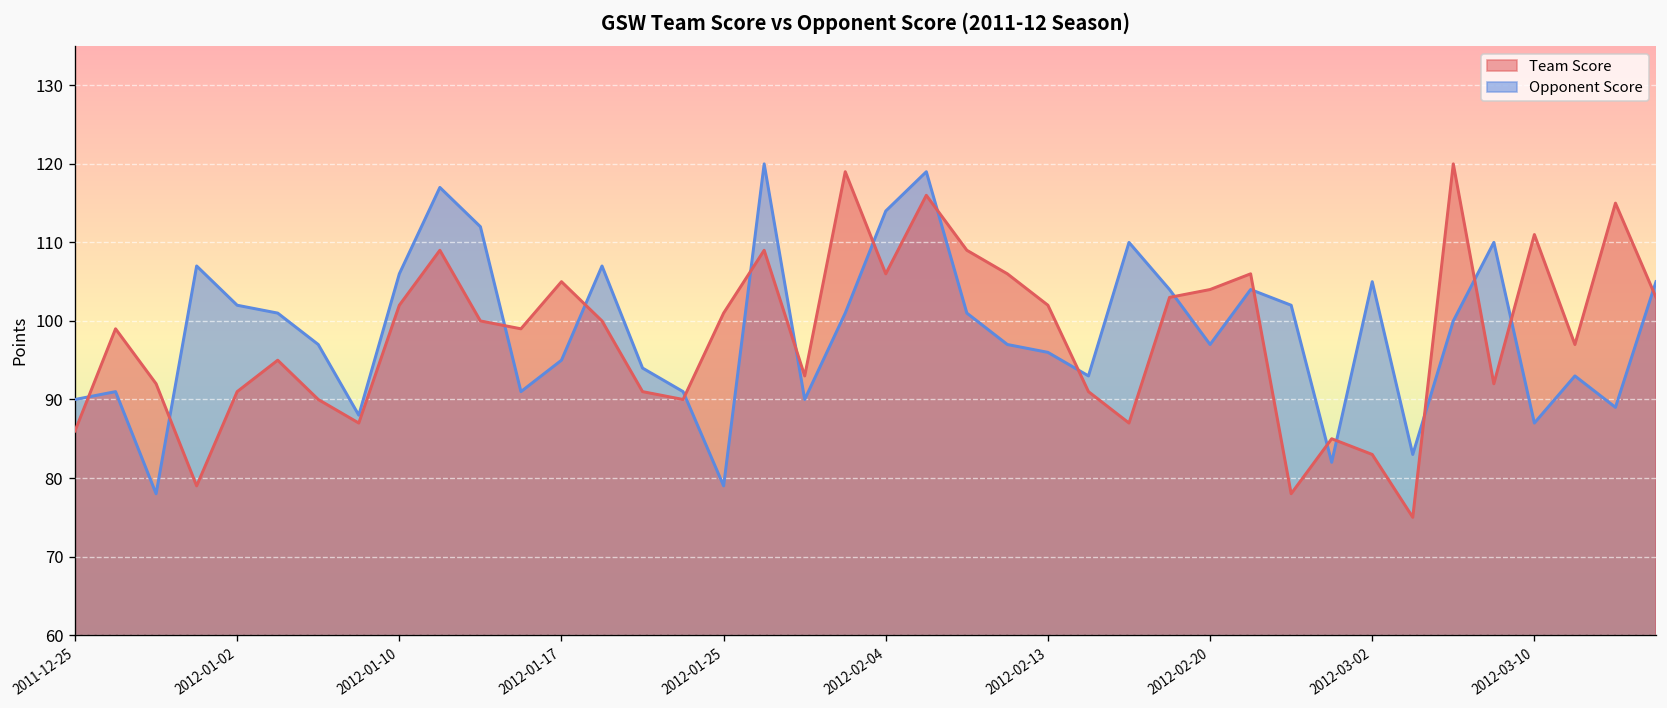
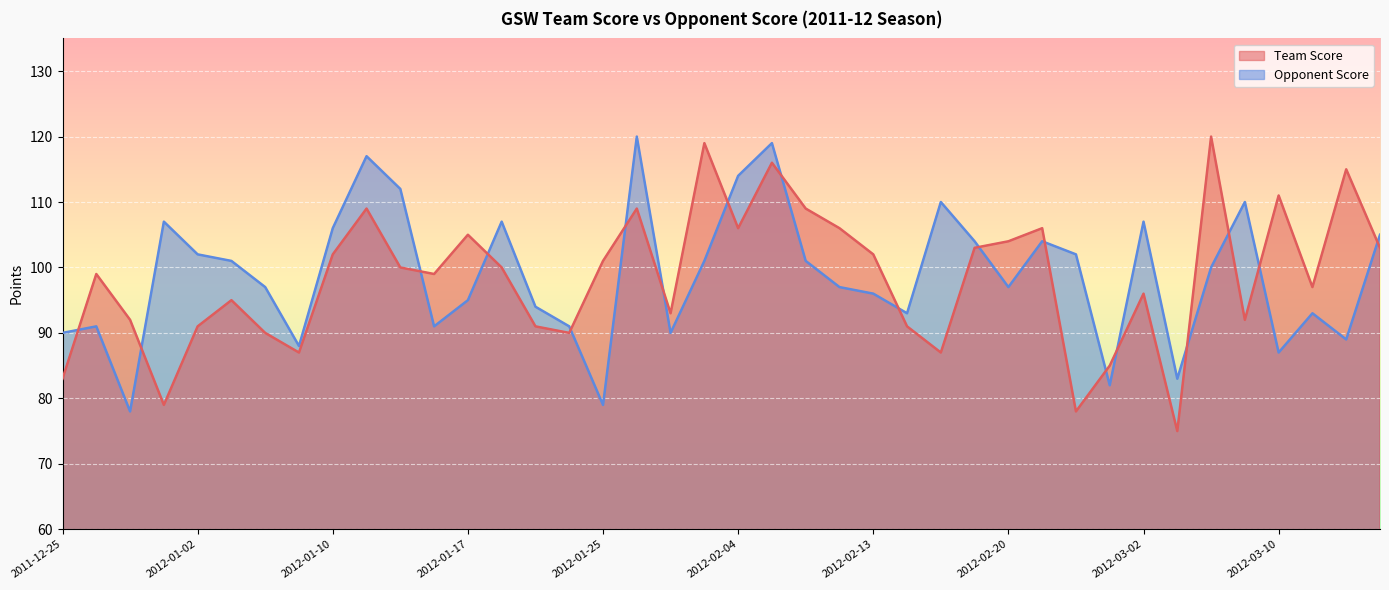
  {
    "Opponent Score": {
      "2011-12-25": 90,
      "2012-01-02": 102,
      "2012-01-10": 106,
      "2012-01-17": 95,
      "2012-01-25": 79,
      "2012-02-04": 114,
      "2012-02-13": 96,
      "2012-02-20": 97,
-     "2012-03-02": 105,
+     "2012-03-02": 107,
      "2012-03-10": 87
    },
    "Team Score": {
-     "2011-12-25": 86,
+     "2011-12-25": 83,
      "2012-01-02": 91,
      "2012-01-10": 102,
      "2012-01-17": 105,
      "2012-01-25": 101,
      "2012-02-04": 106,
      "2012-02-13": 102,
      "2012-02-20": 104,
-     "2012-03-02": 83,
+     "2012-03-02": 96,
      "2012-03-10": 111
    }
  }
